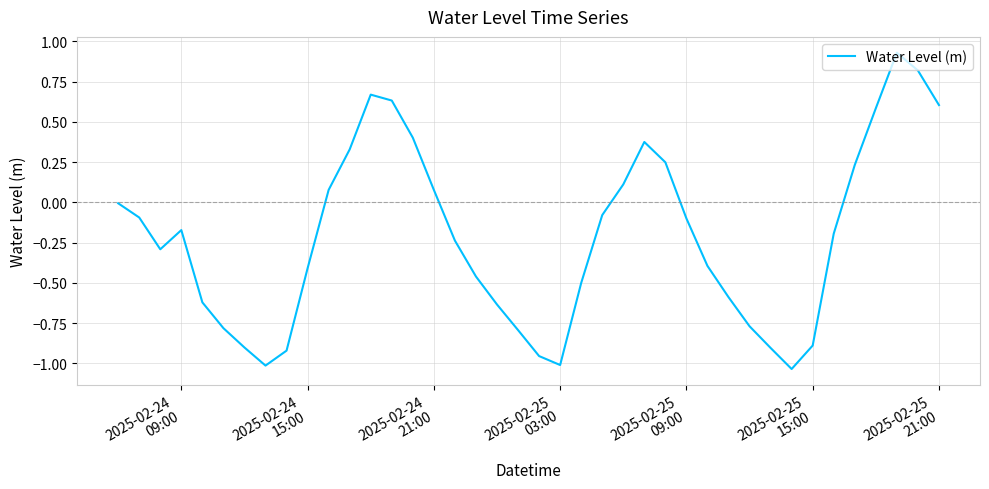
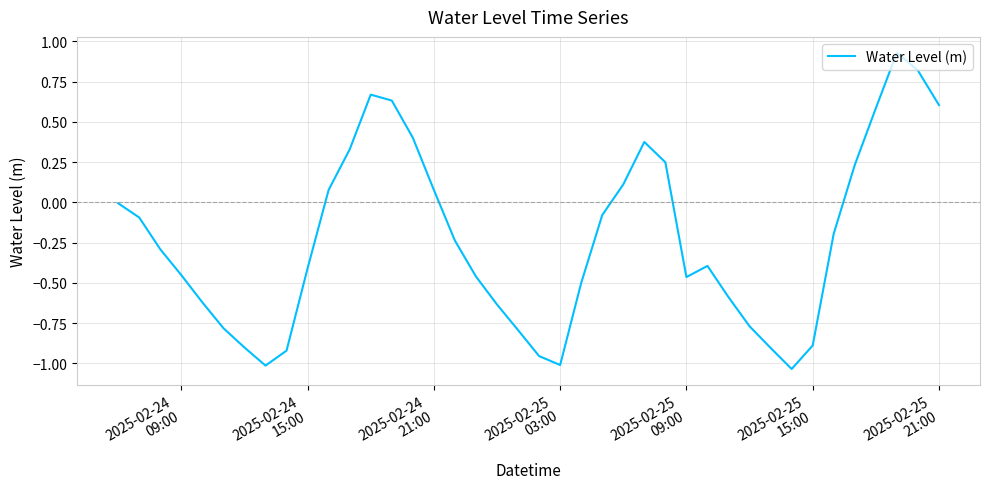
  {
-   "2025-02-24 09:00": -0.17,
+   "2025-02-24 09:00": -0.45,
    "2025-02-24 15:00": -0.41,
    "2025-02-24 21:00": 0.08,
    "2025-02-25 03:00": -1.01,
-   "2025-02-25 09:00": -0.10,
+   "2025-02-25 09:00": -0.46,
    "2025-02-25 15:00": -0.89,
    "2025-02-25 21:00": 0.60
  }
